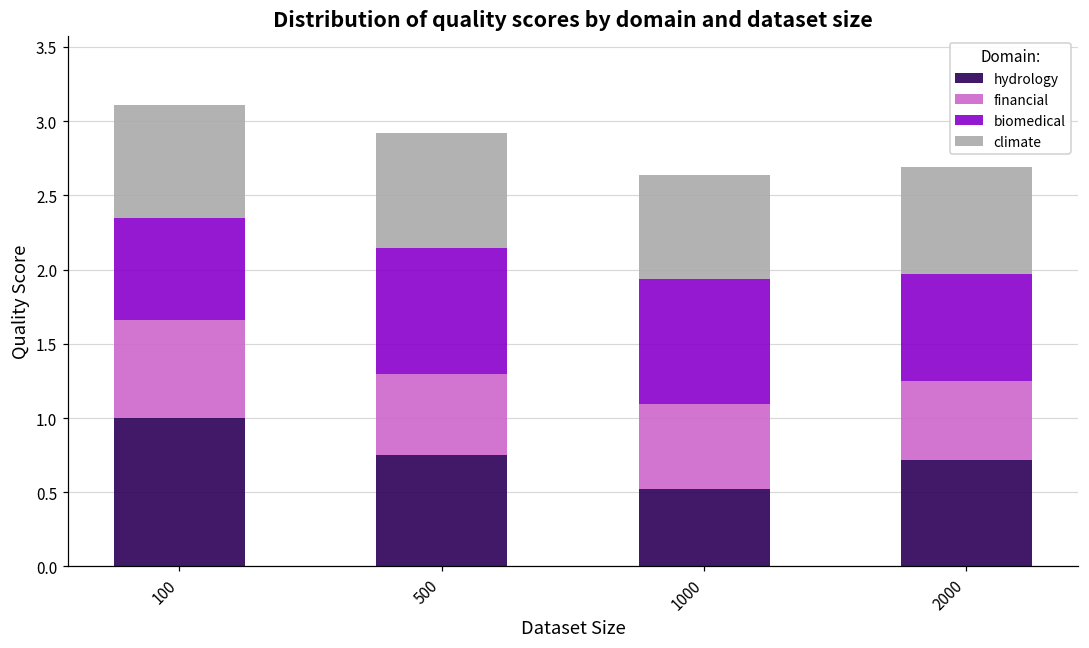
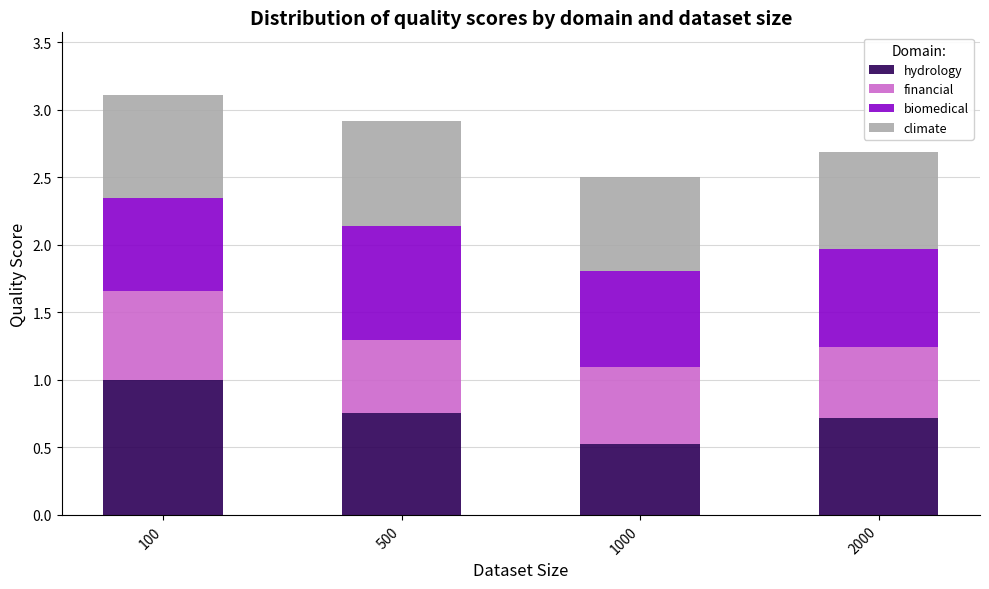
  {
    "hydrology": {
      "100": 1.00,
      "500": 0.75,
      "1000": 0.52,
      "2000": 0.72
    },
    "financial": {
      "100": 0.66,
      "500": 0.54,
      "1000": 0.57,
      "2000": 0.53
    },
    "biomedical": {
      "100": 0.69,
      "500": 0.85,
-     "1000": 0.84,
+     "1000": 0.71,
      "2000": 0.72
    },
    "climate": {
      "100": 0.76,
      "500": 0.77,
      "1000": 0.70,
      "2000": 0.72
    }
  }
